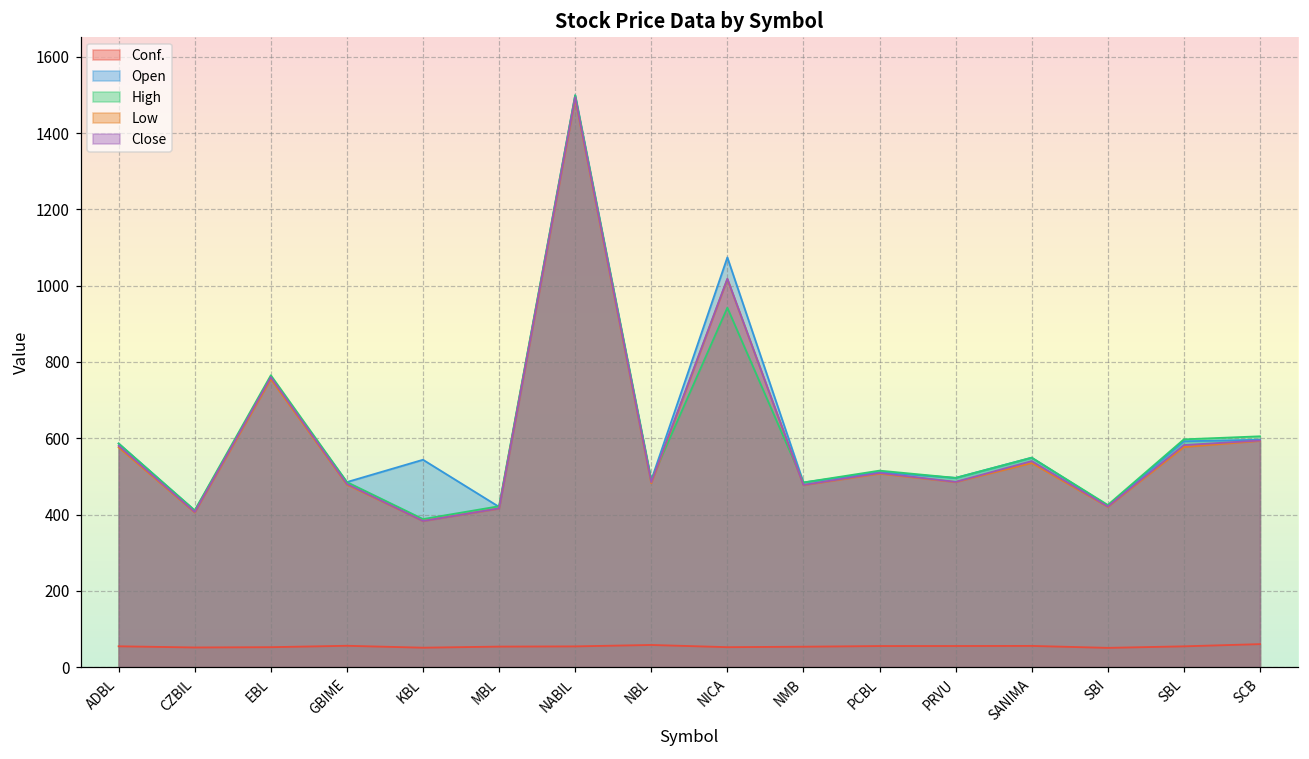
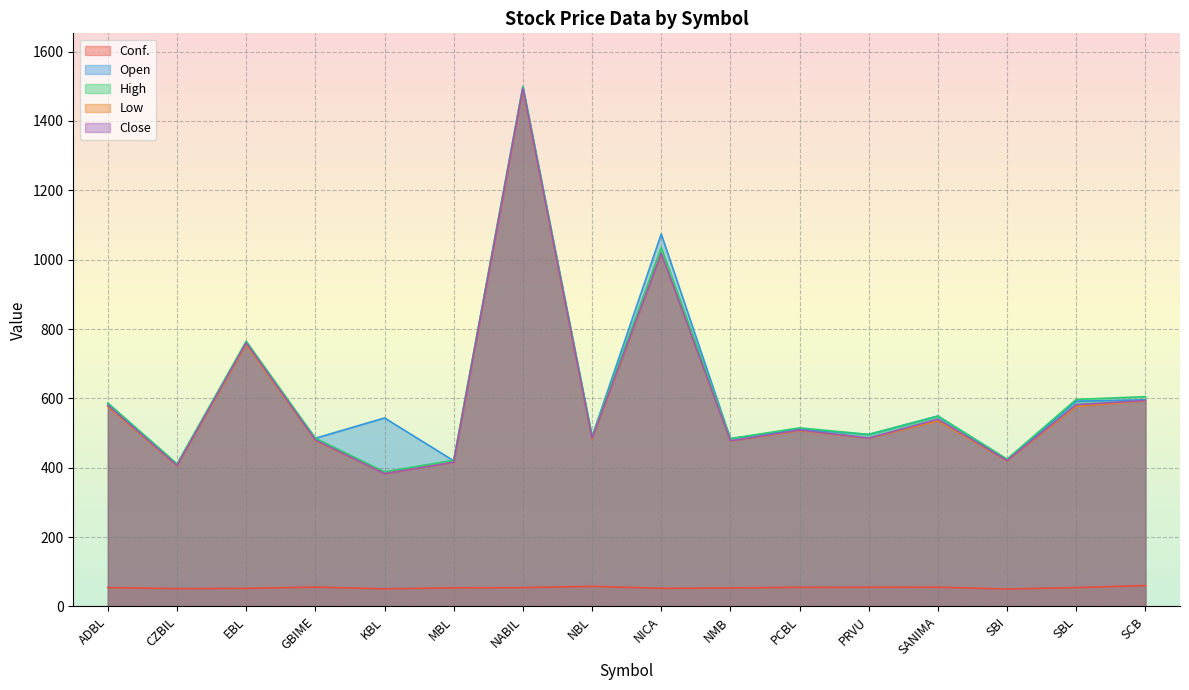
  {
    "Open": {
      "KBL": 540,
      "NICA": 1070
    },
    "High": {
-     "NICA": 940,
+     "NICA": 1040,
      "SCB": 610
    }
  }
